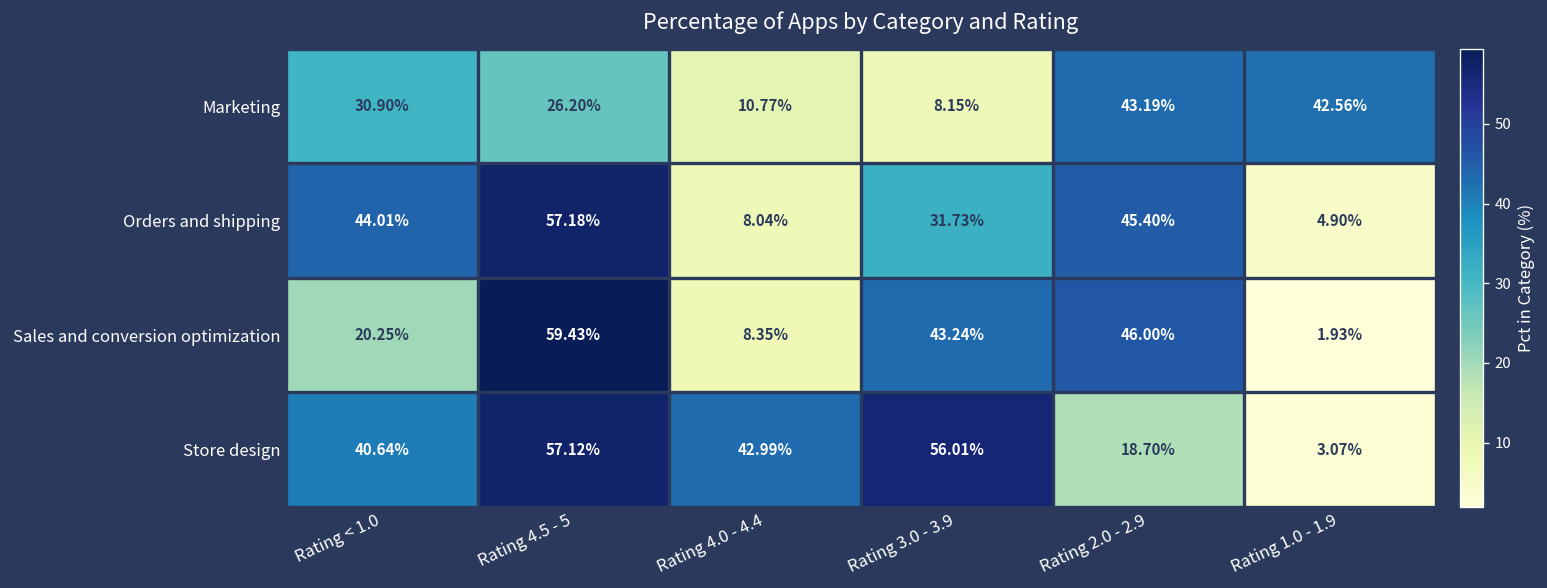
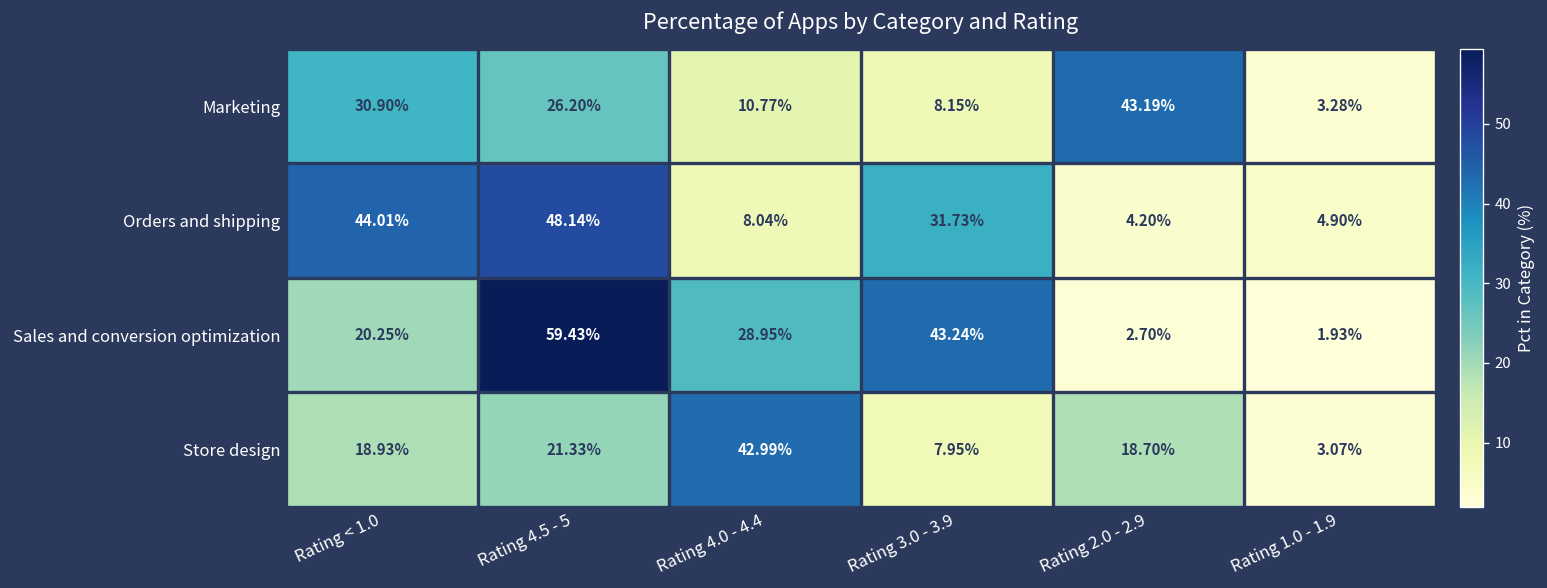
  {
    "Marketing": {
      "Rating < 1.0": "30.90%",
      "Rating 4.5 - 5": "26.20%",
      "Rating 4.0 - 4.4": "10.77%",
      "Rating 3.0 - 3.9": "8.15%",
      "Rating 2.0 - 2.9": "43.19%",
-     "Rating 1.0 - 1.9": "42.56%"
+     "Rating 1.0 - 1.9": "3.28%"
    },
    "Orders and shipping": {
      "Rating < 1.0": "44.01%",
-     "Rating 4.5 - 5": "57.18%",
+     "Rating 4.5 - 5": "48.14%",
      "Rating 4.0 - 4.4": "8.04%",
      "Rating 3.0 - 3.9": "31.73%",
-     "Rating 2.0 - 2.9": "45.40%",
+     "Rating 2.0 - 2.9": "4.20%",
      "Rating 1.0 - 1.9": "4.90%"
    },
    "Sales and conversion optimization": {
      "Rating < 1.0": "20.25%",
      "Rating 4.5 - 5": "59.43%",
-     "Rating 4.0 - 4.4": "8.35%",
+     "Rating 4.0 - 4.4": "28.95%",
      "Rating 3.0 - 3.9": "43.24%",
-     "Rating 2.0 - 2.9": "46.00%",
+     "Rating 2.0 - 2.9": "2.70%",
      "Rating 1.0 - 1.9": "1.93%"
    },
    "Store design": {
-     "Rating < 1.0": "40.64%",
-     "Rating 4.5 - 5": "57.12%",
+     "Rating < 1.0": "18.93%",
+     "Rating 4.5 - 5": "21.33%",
      "Rating 4.0 - 4.4": "42.99%",
-     "Rating 3.0 - 3.9": "56.01%",
+     "Rating 3.0 - 3.9": "7.95%",
      "Rating 2.0 - 2.9": "18.70%",
      "Rating 1.0 - 1.9": "3.07%"
    }
  }
